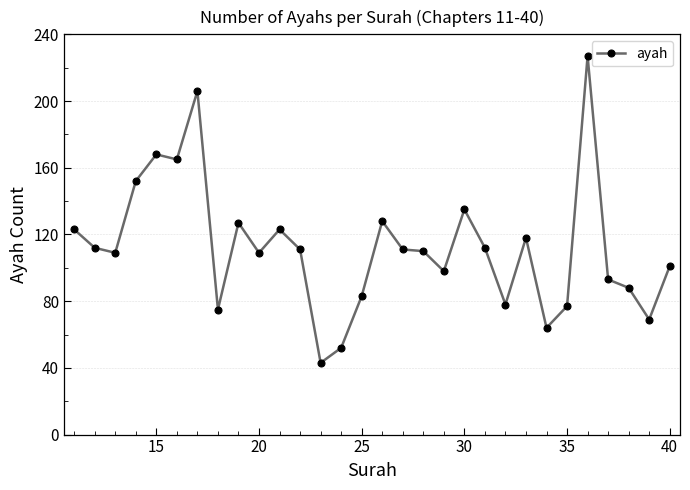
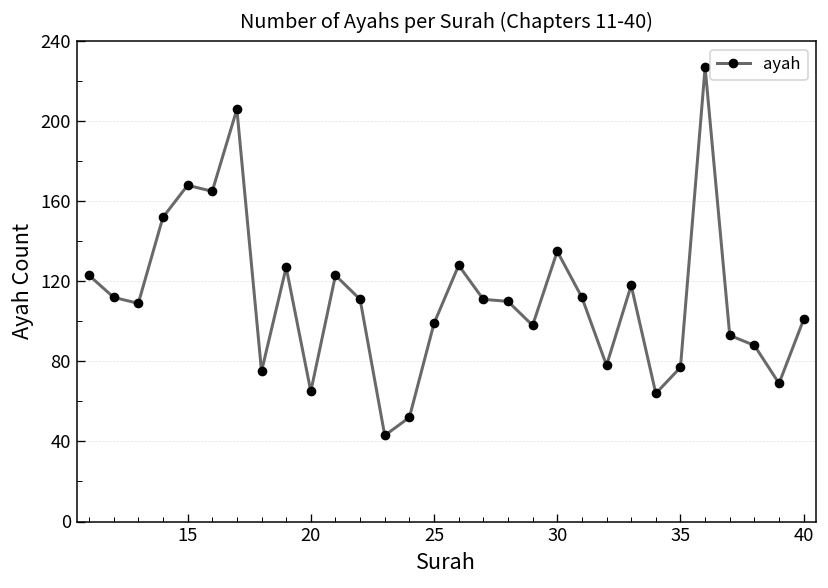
  {
    "15": 168,
-   "20": 109,
-   "25": 83,
+   "20": 65,
+   "25": 99,
    "30": 135,
    "35": 77,
    "40": 101
  }
